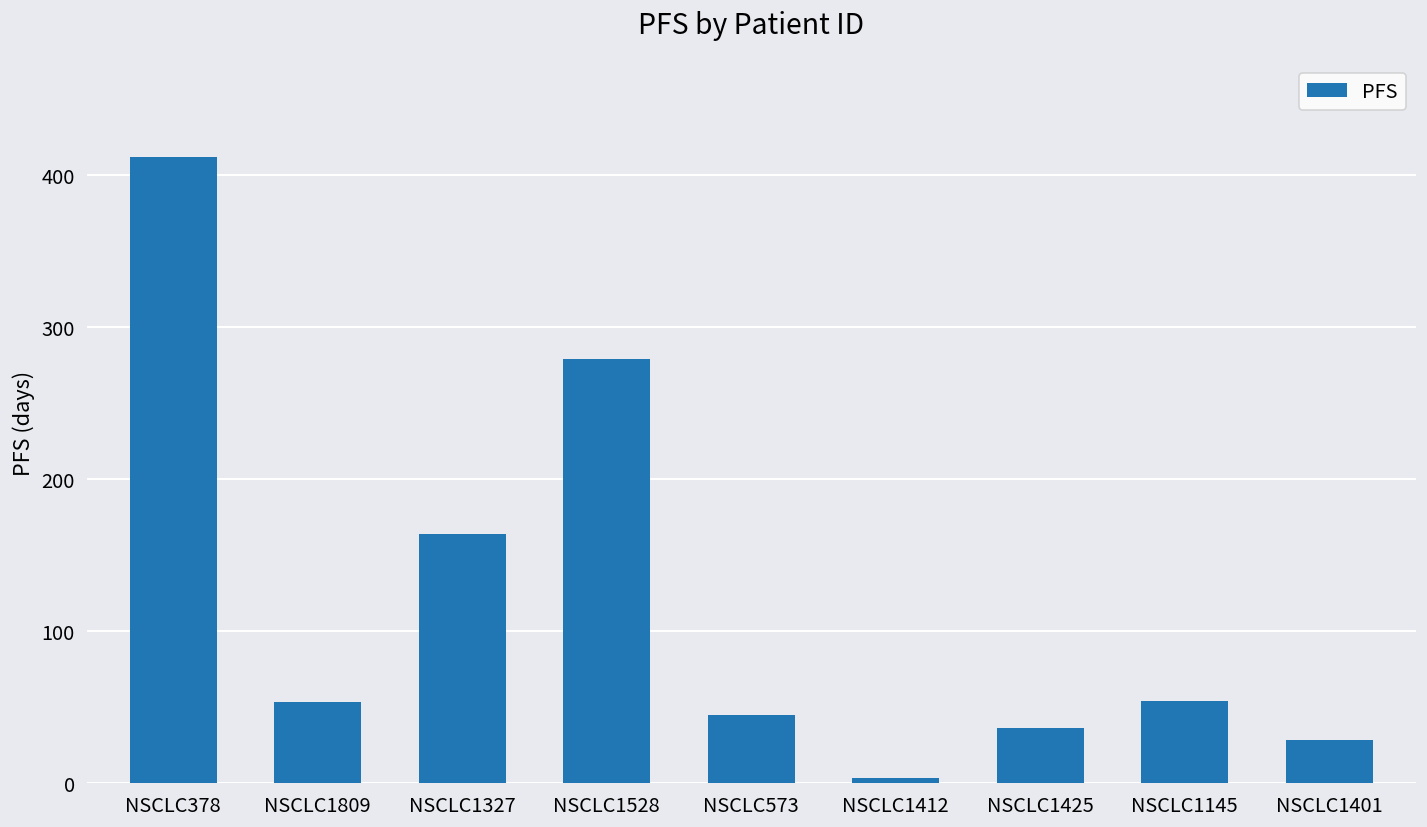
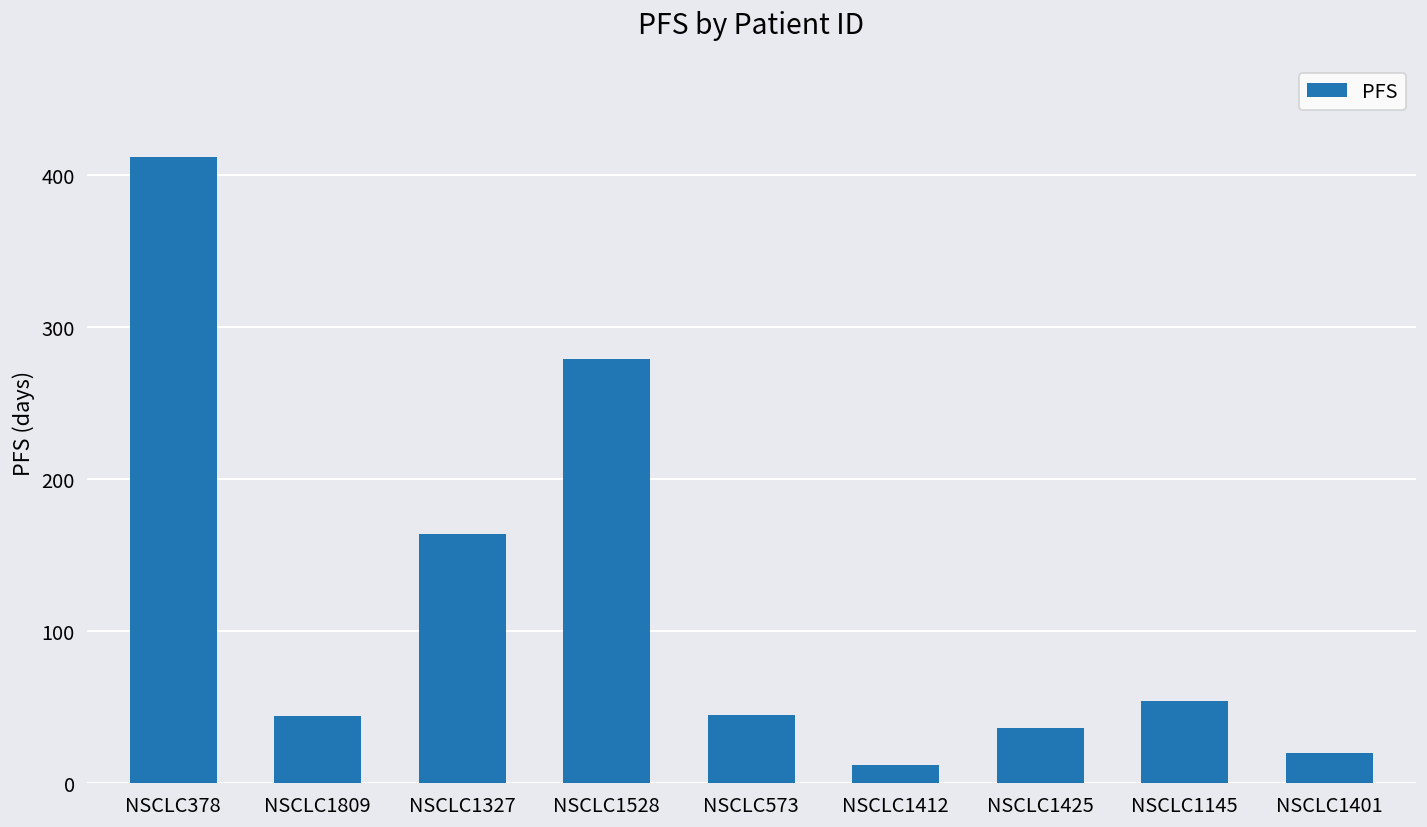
  {
    "NSCLC378": 412,
-   "NSCLC1809": 53,
+   "NSCLC1809": 44,
    "NSCLC1327": 164,
    "NSCLC1528": 279,
    "NSCLC573": 45,
-   "NSCLC1412": 3,
+   "NSCLC1412": 12,
    "NSCLC1425": 36,
    "NSCLC1145": 54,
-   "NSCLC1401": 28
+   "NSCLC1401": 20
  }
